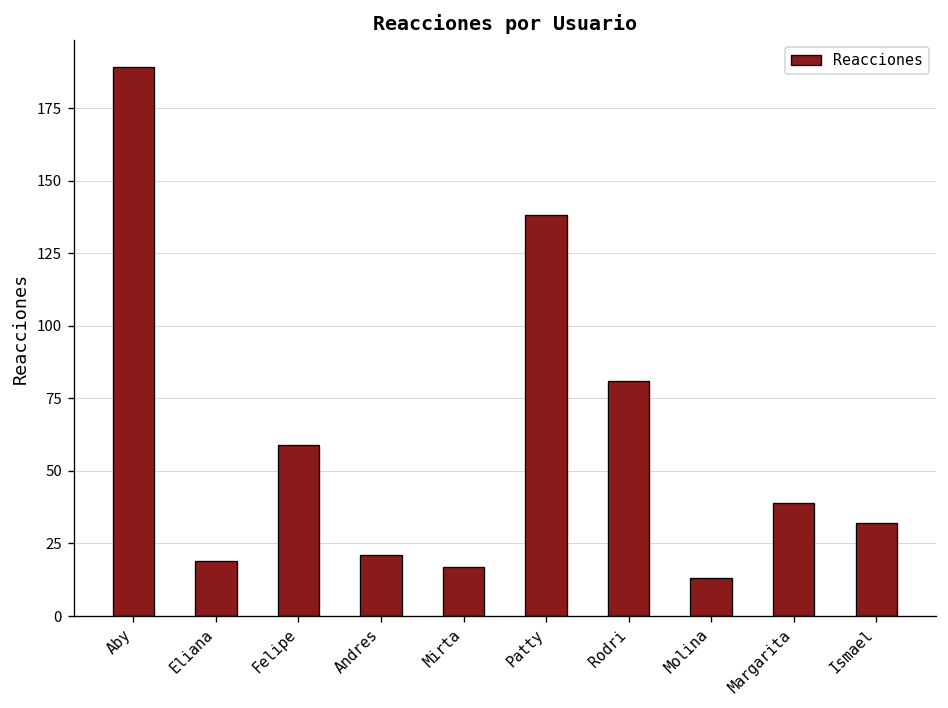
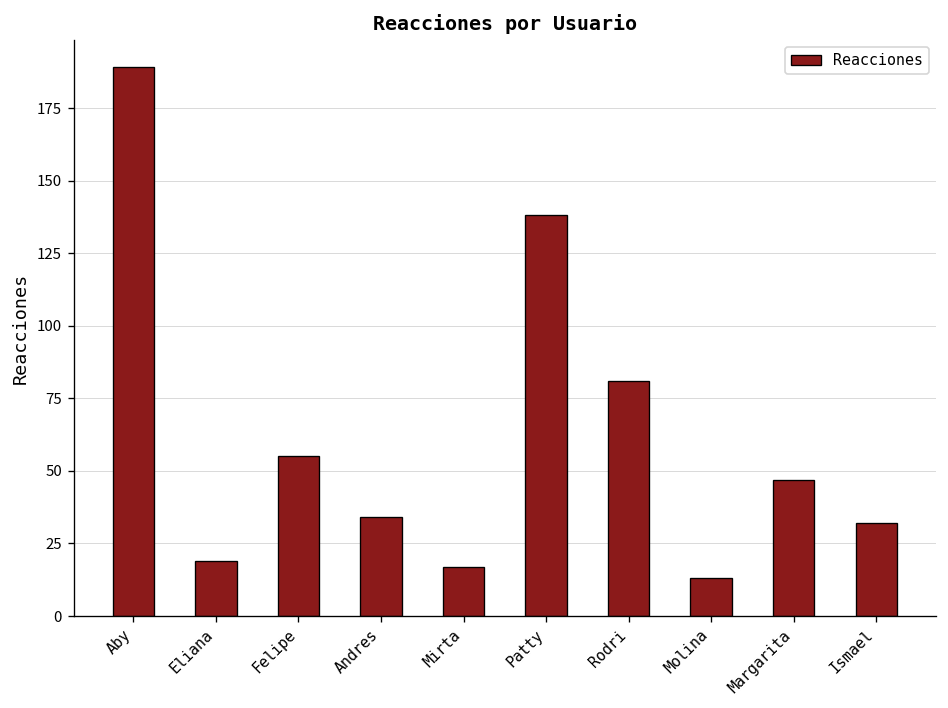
  {
    "Aby": 189,
    "Eliana": 19,
-   "Felipe": 59,
-   "Andres": 21,
+   "Felipe": 55,
+   "Andres": 34,
    "Mirta": 17,
    "Patty": 138,
    "Rodri": 81,
    "Molina": 13,
-   "Margarita": 39,
+   "Margarita": 47,
    "Ismael": 32
  }
